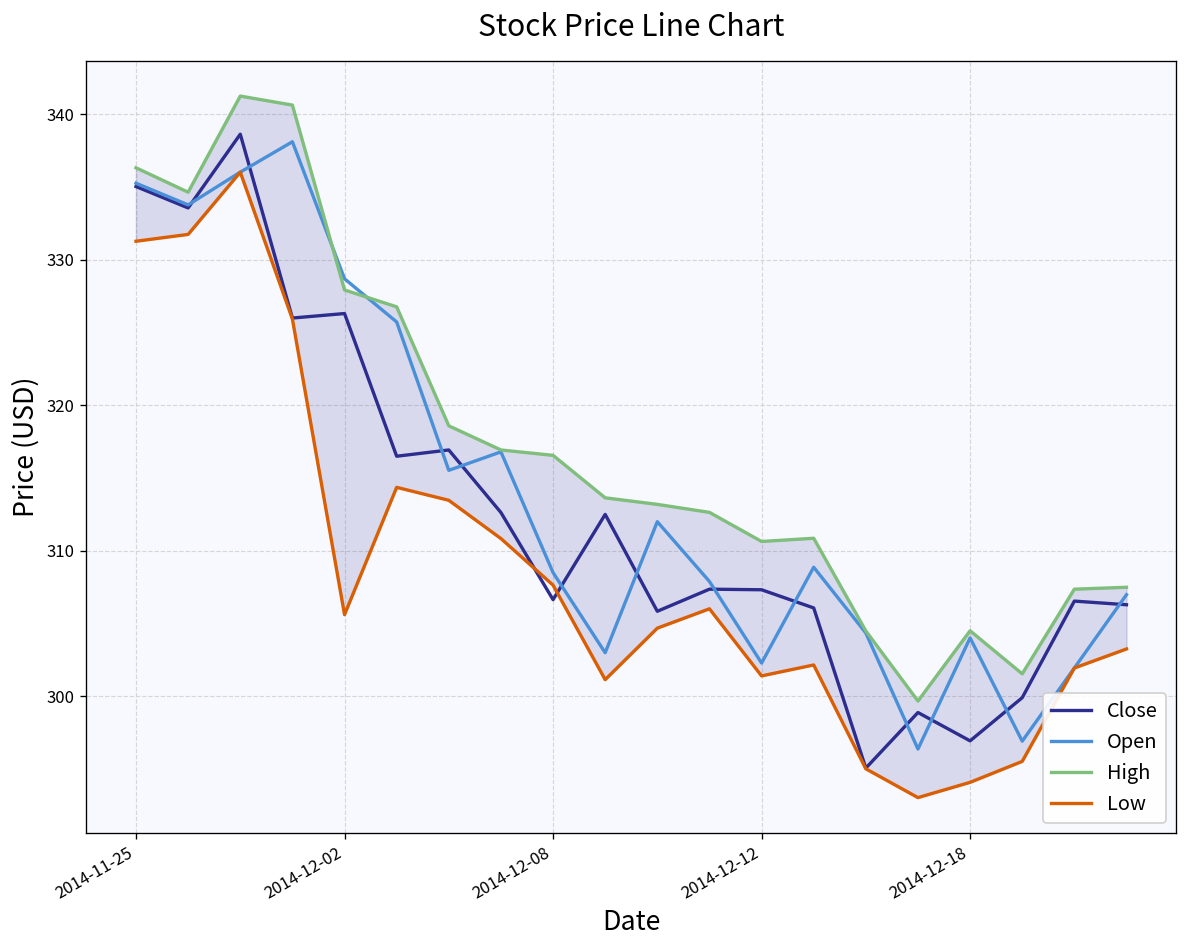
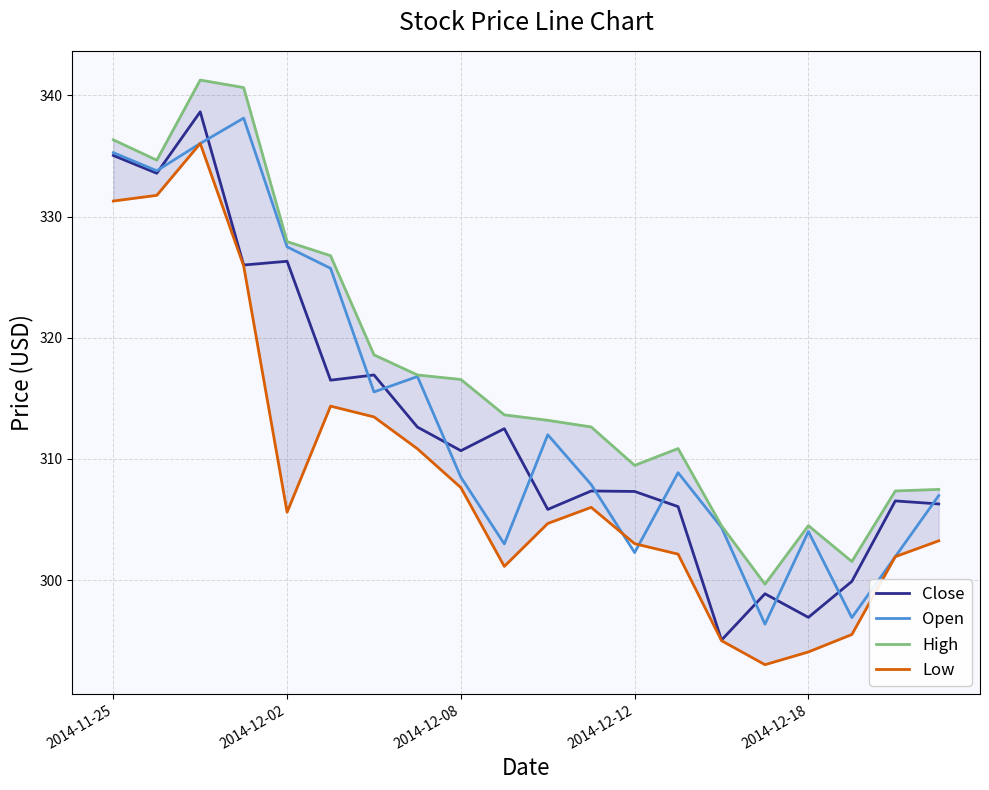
  {
    "Close": {
      "2014-11-25": 335.0,
      "2014-12-02": 326.3,
-     "2014-12-08": 306.6,
+     "2014-12-08": 310.7,
      "2014-12-12": 307.3,
      "2014-12-18": 296.9
    },
    "Open": {
      "2014-11-25": 335.3,
-     "2014-12-02": 328.7,
+     "2014-12-02": 327.5,
      "2014-12-08": 308.5,
      "2014-12-12": 302.3,
      "2014-12-18": 304.0
    },
    "High": {
      "2014-11-25": 336.3,
      "2014-12-02": 327.9,
      "2014-12-08": 316.6,
-     "2014-12-12": 310.6,
+     "2014-12-12": 309.5,
      "2014-12-18": 304.5
    },
    "Low": {
      "2014-11-25": 331.3,
      "2014-12-02": 305.6,
      "2014-12-08": 307.6,
-     "2014-12-12": 301.4,
+     "2014-12-12": 303.0,
      "2014-12-18": 294.1
    }
  }
